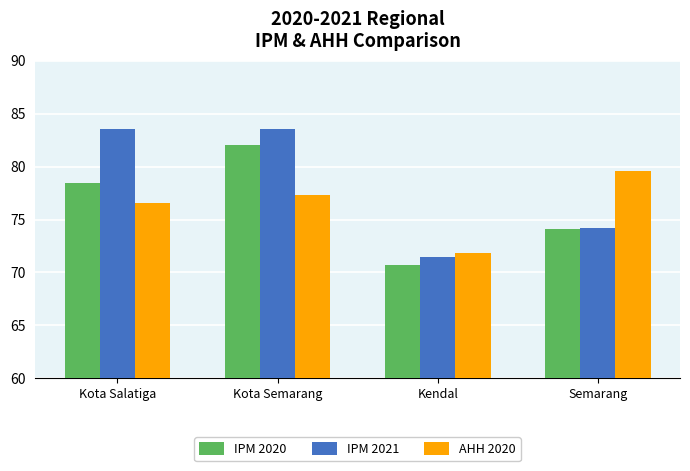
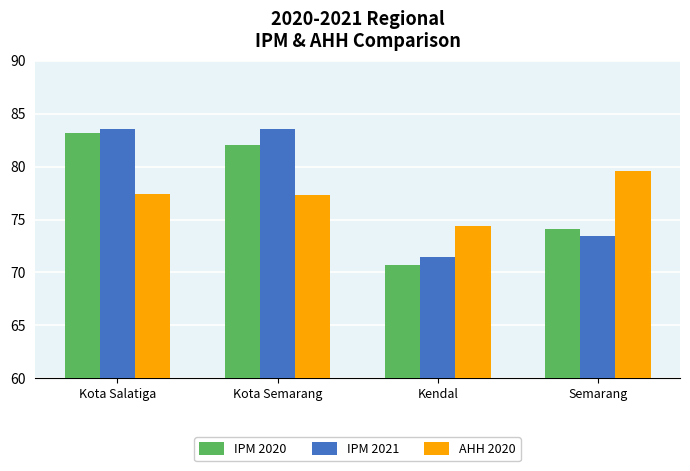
  {
    "IPM 2020": {
-     "Kota Salatiga": 78.5,
+     "Kota Salatiga": 83.1,
      "Kota Semarang": 82.1,
      "Kendal": 70.7,
      "Semarang": 74.1
    },
    "IPM 2021": {
      "Kota Salatiga": 83.6,
      "Kota Semarang": 83.6,
      "Kendal": 71.5,
-     "Semarang": 74.2
+     "Semarang": 73.4
    },
    "AHH 2020": {
-     "Kota Salatiga": 76.6,
+     "Kota Salatiga": 77.4,
      "Kota Semarang": 77.3,
-     "Kendal": 71.8,
+     "Kendal": 74.4,
      "Semarang": 79.6
    }
  }
